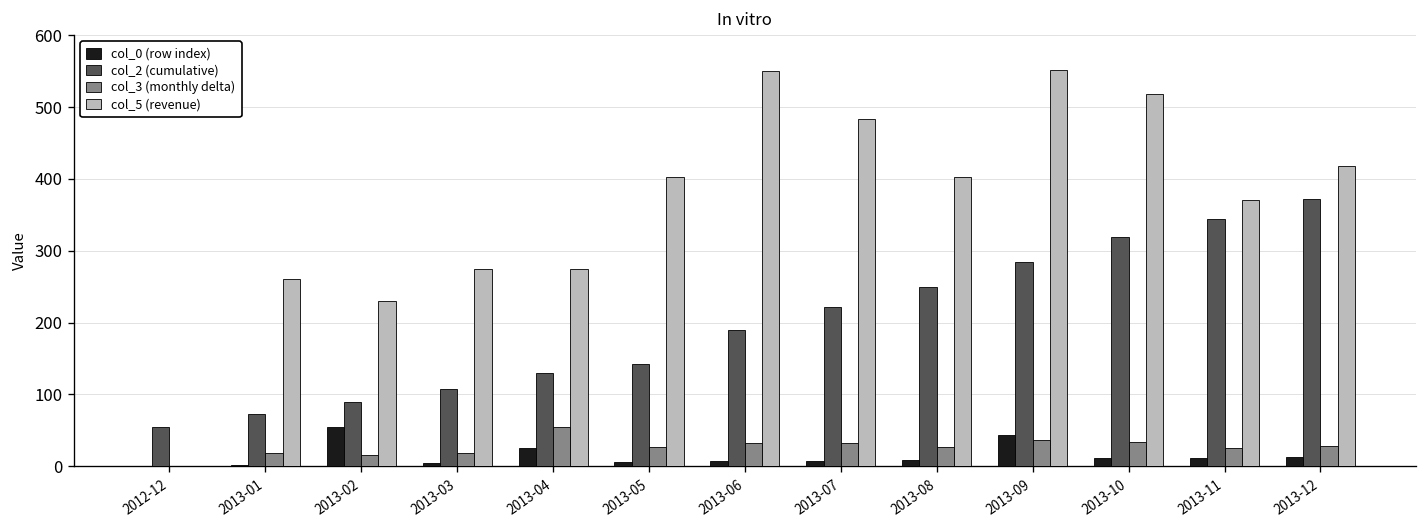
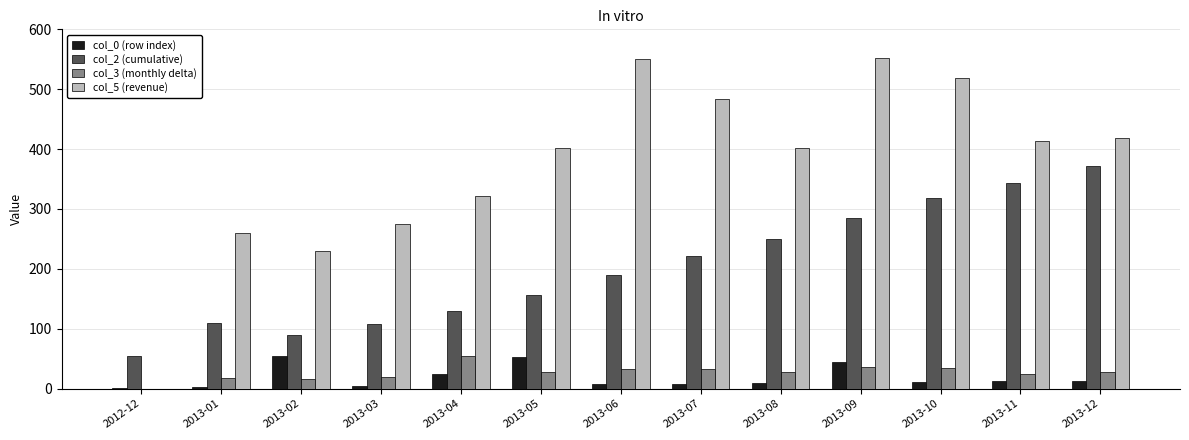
  {
    "col_0 (row index)": {
      "2013-02": 60,
      "2013-04": 30,
-     "2013-05": 10,
+     "2013-05": 50,
      "2013-06": 10,
      "2013-07": 10,
      "2013-08": 10,
      "2013-09": 40,
      "2013-10": 10,
      "2013-11": 10,
      "2013-12": 10
    },
    "col_2 (cumulative)": {
      "2012-12": 60,
-     "2013-01": 70,
+     "2013-01": 110,
      "2013-02": 90,
      "2013-03": 110,
      "2013-04": 130,
-     "2013-05": 140,
+     "2013-05": 160,
      "2013-06": 190,
      "2013-07": 220,
      "2013-08": 250,
      "2013-09": 290,
      "2013-10": 320,
      "2013-11": 340,
      "2013-12": 370
    },
    "col_3 (monthly delta)": {
      "2012-12": 0,
      "2013-01": 20,
      "2013-02": 20,
      "2013-03": 20,
      "2013-04": 60,
      "2013-05": 30,
      "2013-06": 30,
      "2013-07": 30,
      "2013-08": 30,
      "2013-09": 40,
      "2013-10": 30,
      "2013-11": 30,
      "2013-12": 30
    },
    "col_5 (revenue)": {
      "2012-12": 0,
      "2013-01": 260,
      "2013-02": 230,
      "2013-03": 280,
-     "2013-04": 280,
+     "2013-04": 320,
      "2013-05": 400,
      "2013-06": 550,
      "2013-07": 480,
      "2013-08": 400,
      "2013-09": 550,
      "2013-10": 520,
-     "2013-11": 370,
+     "2013-11": 410,
      "2013-12": 420
    }
  }
